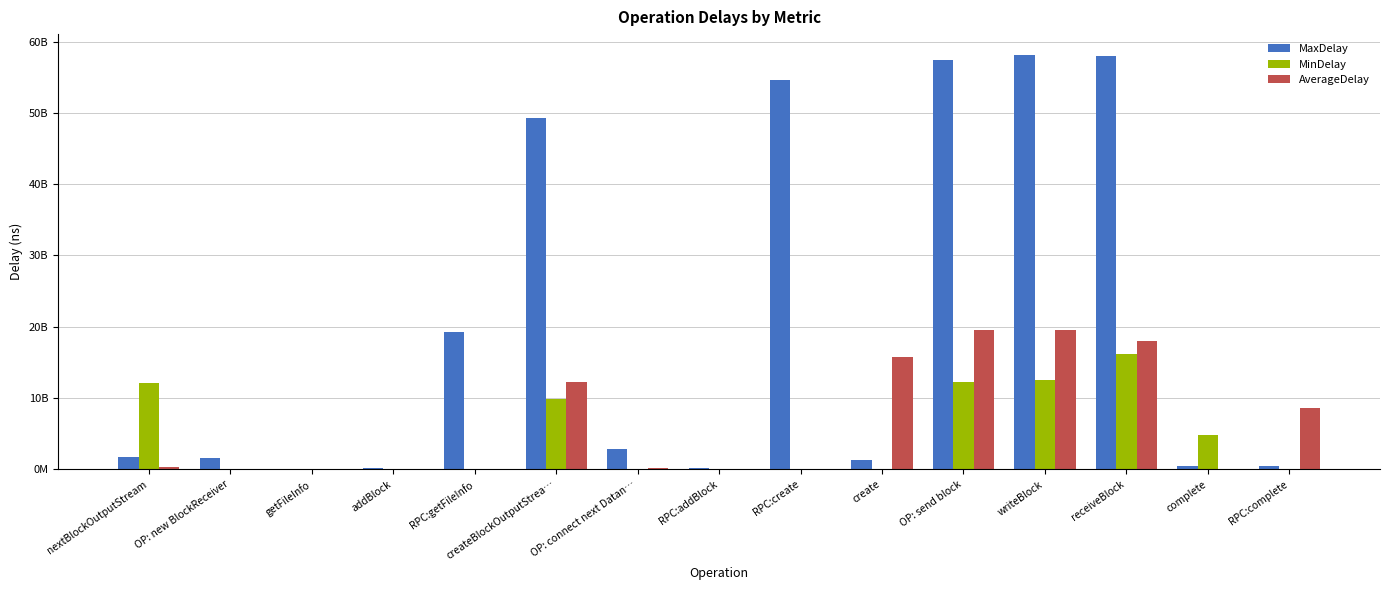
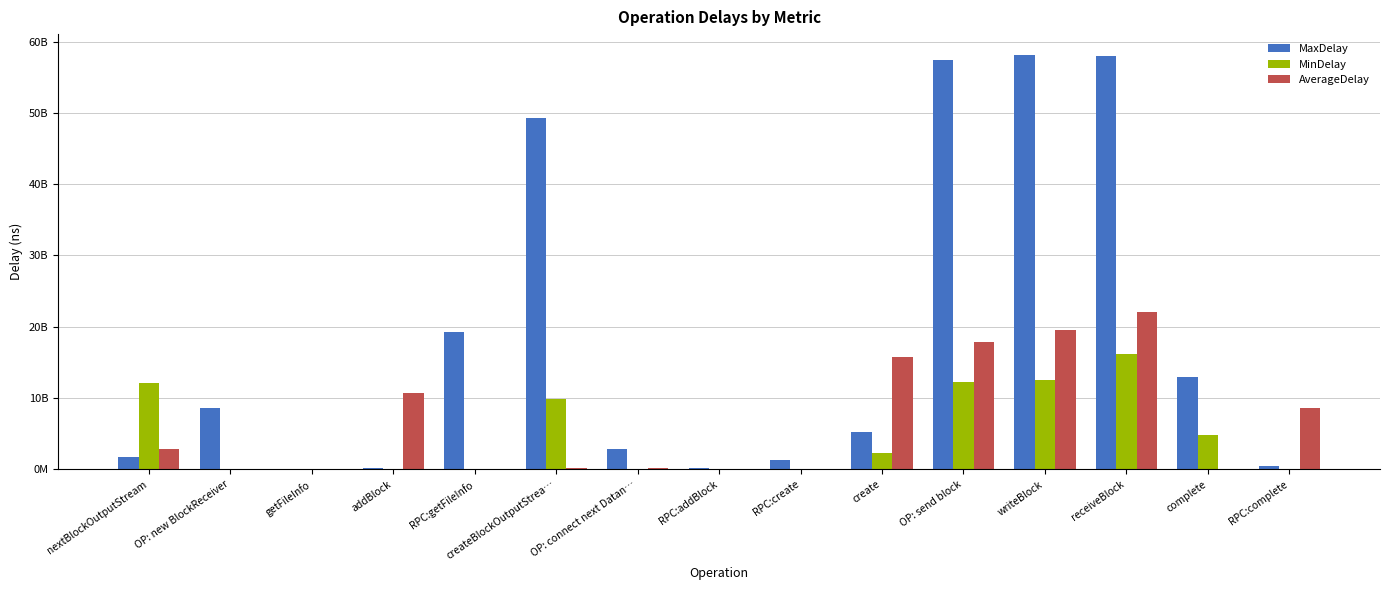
  {
    "MaxDelay": {
      "nextBlockOutputStream": 2000000000,
-     "OP: new BlockReceiver": 2000000000,
+     "OP: new BlockReceiver": 9000000000,
      "RPC:getFileInfo": 19000000000,
      "createBlockOutputStrea…": 49000000000,
      "OP: connect next Datan…": 3000000000,
-     "RPC:create": 55000000000,
-     "create": 1000000000,
+     "RPC:create": 1000000000,
+     "create": 5000000000,
      "OP: send block": 57000000000,
      "writeBlock": 58000000000,
      "receiveBlock": 58000000000,
-     "complete": 0,
+     "complete": 13000000000,
      "RPC:complete": 1000000000
    },
    "MinDelay": {
      "nextBlockOutputStream": 12000000000,
      "createBlockOutputStrea…": 10000000000,
-     "create": 0,
+     "create": 2000000000,
      "OP: send block": 12000000000,
      "writeBlock": 12000000000,
      "receiveBlock": 16000000000,
      "complete": 5000000000
    },
    "AverageDelay": {
-     "nextBlockOutputStream": 0,
-     "addBlock": 0,
-     "createBlockOutputStrea…": 12000000000,
+     "nextBlockOutputStream": 3000000000,
+     "addBlock": 11000000000,
+     "createBlockOutputStrea…": 0,
      "create": 16000000000,
-     "OP: send block": 20000000000,
+     "OP: send block": 18000000000,
      "writeBlock": 19000000000,
-     "receiveBlock": 18000000000,
+     "receiveBlock": 22000000000,
      "RPC:complete": 9000000000
    }
  }
